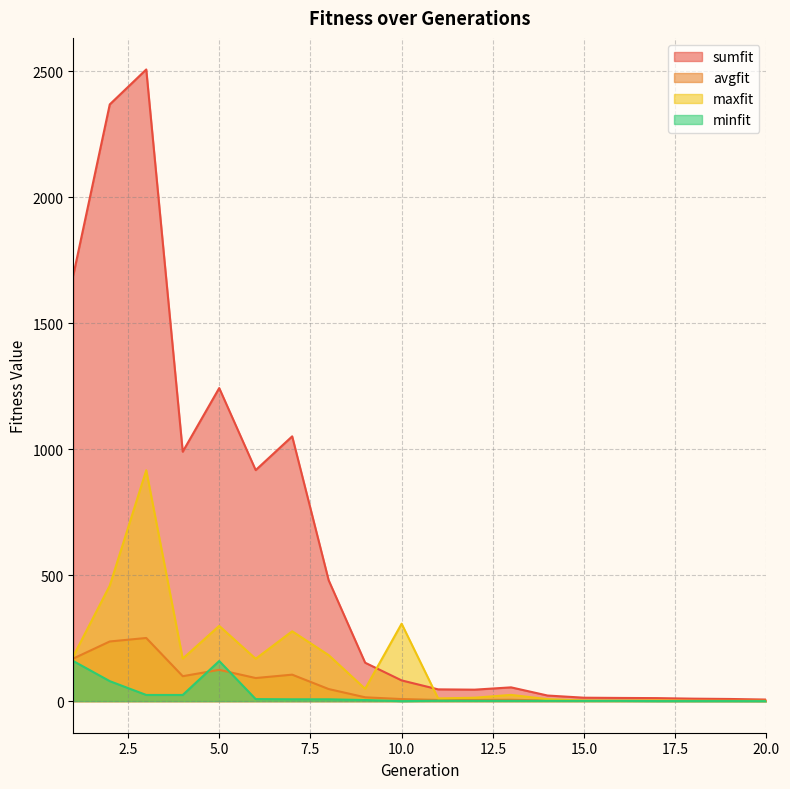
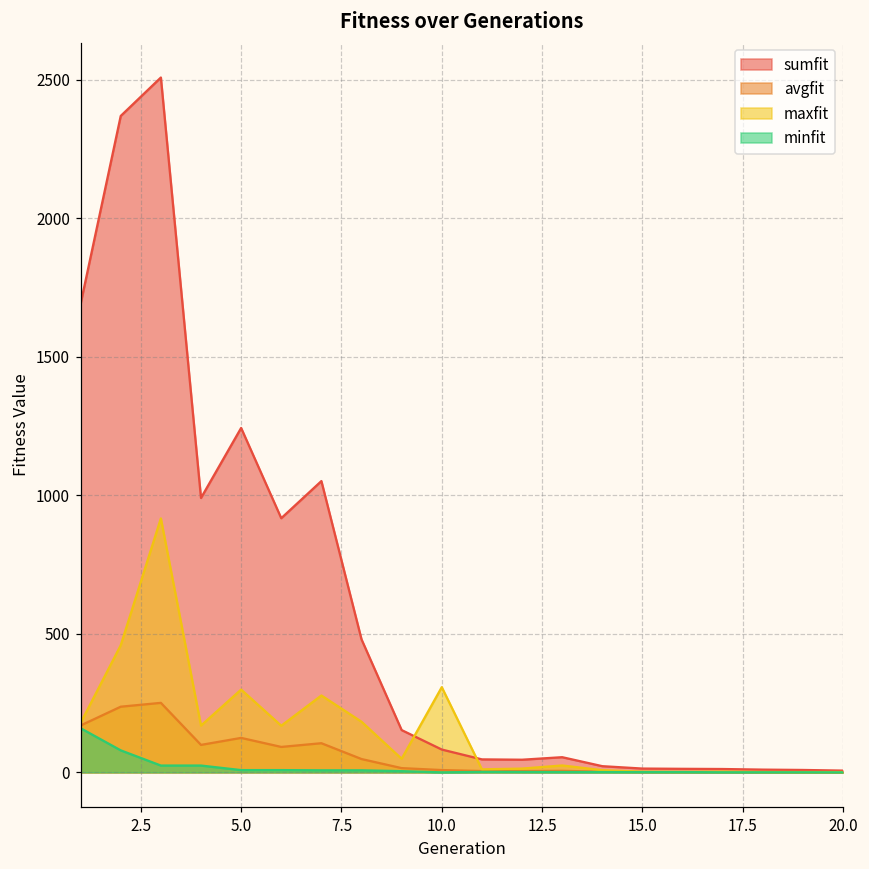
  {
    "maxfit": {
      "5.0": 300,
      "10.0": 310
    },
    "minfit": {
-     "5.0": 160
+     "5.0": 10
    }
  }
